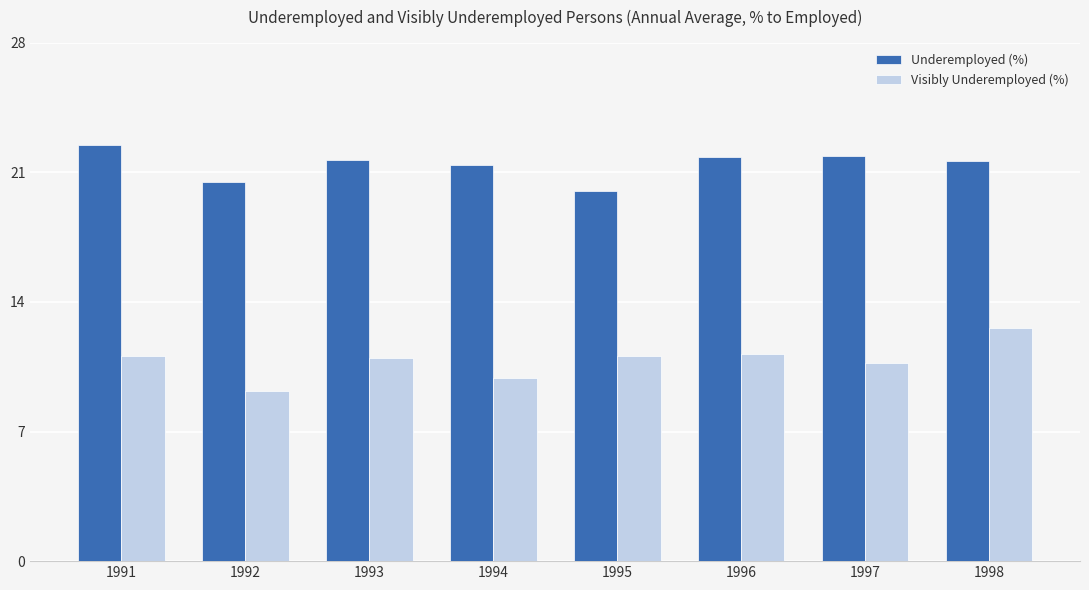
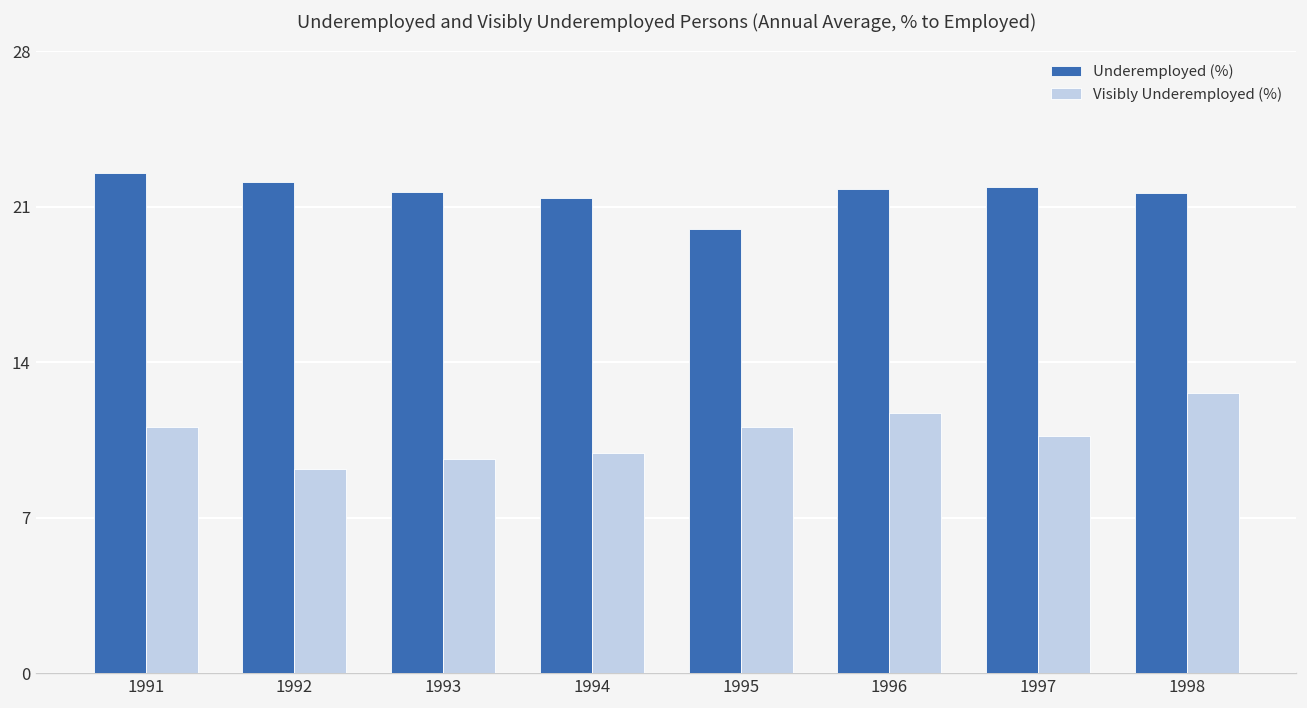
  {
    "Underemployed (%)": {
      "1991": 22.5,
-     "1992": 20.5,
+     "1992": 22.1,
      "1993": 21.7,
      "1994": 21.4,
      "1995": 20.0,
      "1996": 21.8,
      "1997": 21.9,
      "1998": 21.6
    },
    "Visibly Underemployed (%)": {
      "1991": 11.1,
      "1992": 9.2,
-     "1993": 11.0,
+     "1993": 9.7,
      "1994": 9.9,
      "1995": 11.1,
-     "1996": 11.2,
+     "1996": 11.7,
      "1997": 10.7,
      "1998": 12.6
    }
  }
